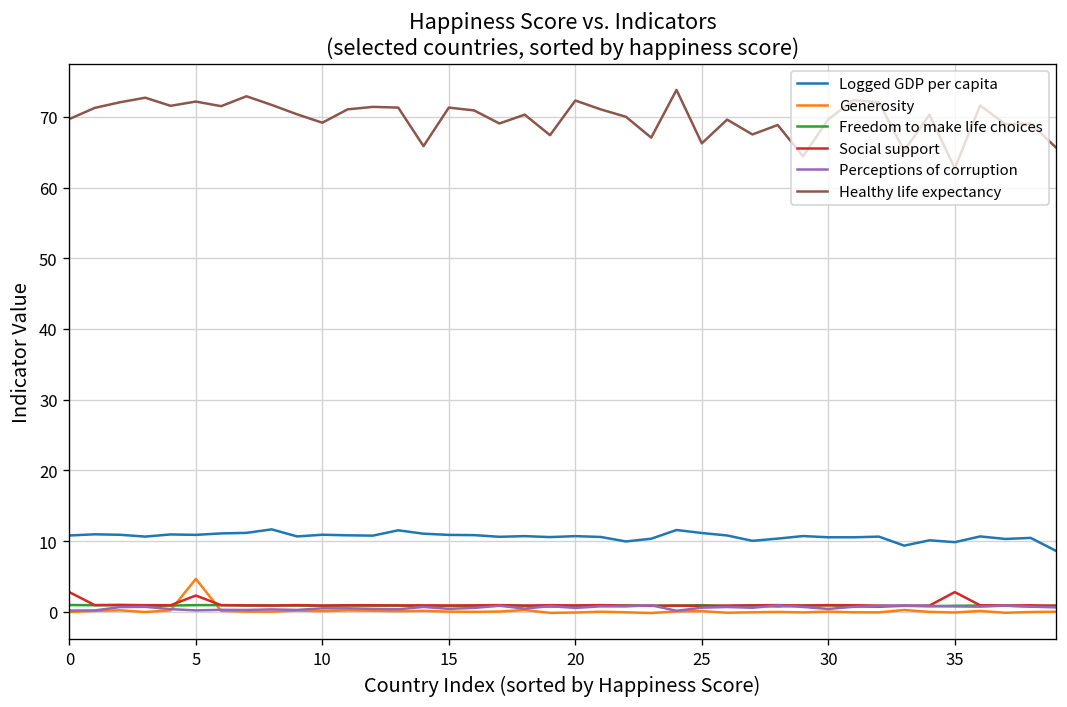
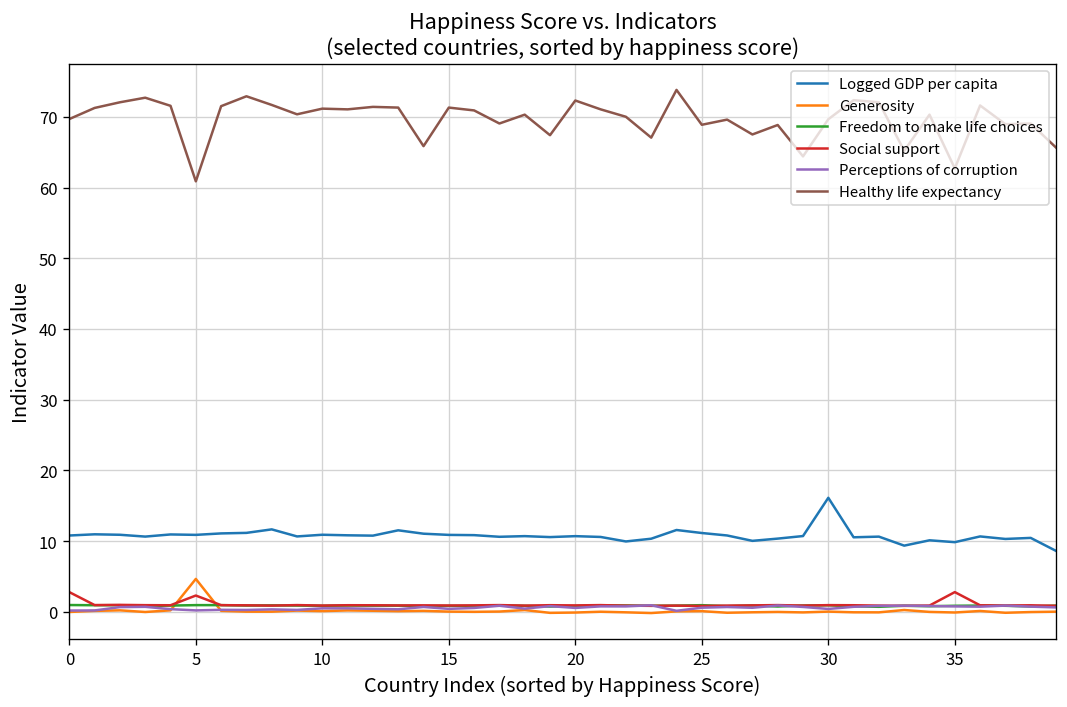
  {
    "Logged GDP per capita": {
      "0": 11,
      "5": 11,
      "10": 11,
      "15": 11,
      "20": 11,
      "25": 11,
-     "30": 11,
+     "30": 16,
      "35": 10
    },
    "Generosity": {
      "5": 5,
      "20": 0,
      "25": 0,
      "35": 0
    },
    "Freedom to make life choices": {
      "0": 1,
      "5": 1
    },
    "Social support": {
      "0": 3,
      "5": 2,
      "35": 3
    },
    "Perceptions of corruption": {
      "5": 0
    },
    "Healthy life expectancy": {
      "0": 70,
-     "5": 72,
-     "10": 69,
+     "5": 61,
+     "10": 71,
      "15": 71,
      "20": 72,
-     "25": 66
+     "25": 69
    }
  }
